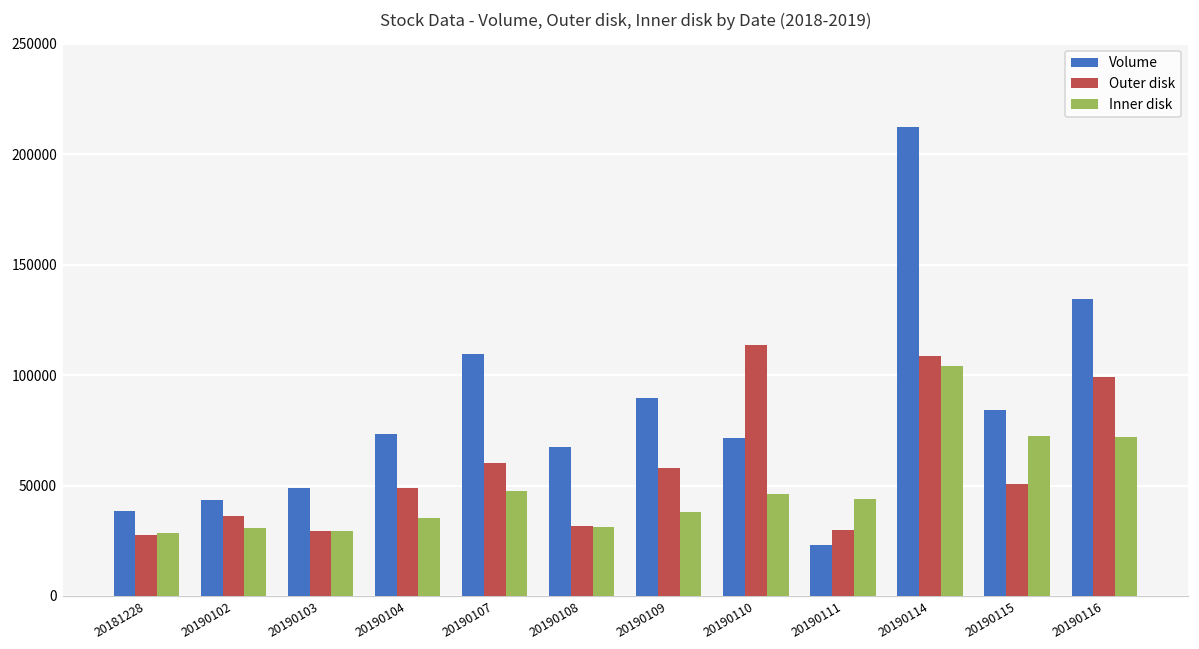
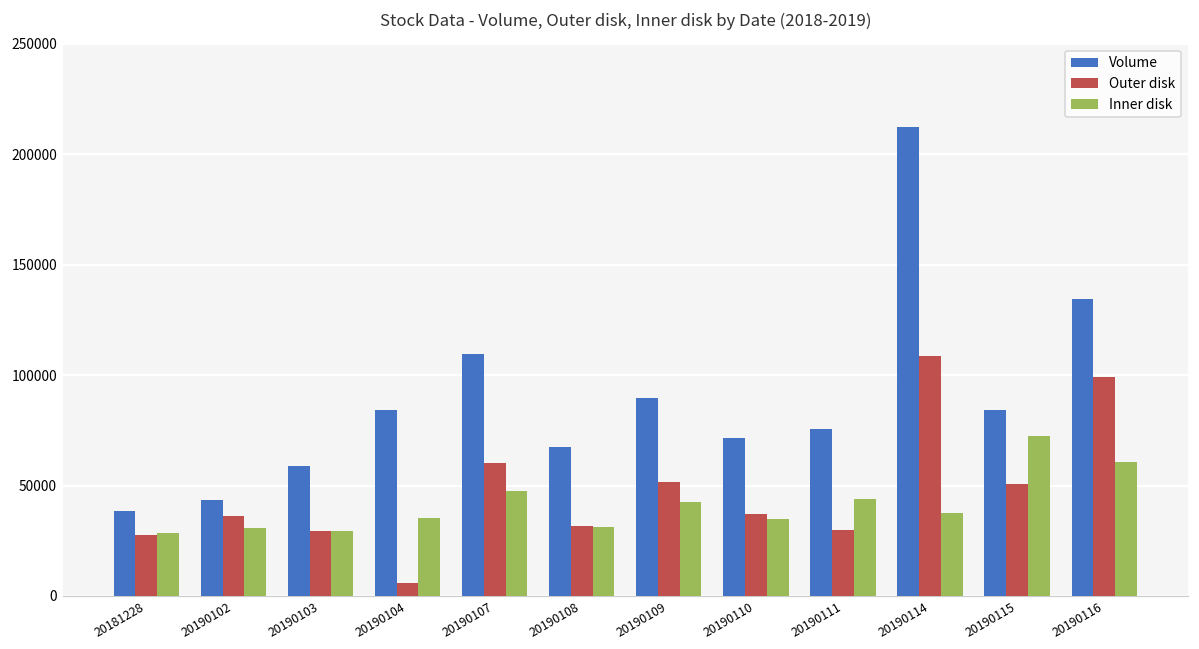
  {
    "Volume": {
      "20181228": 39000,
      "20190102": 43000,
-     "20190103": 49000,
-     "20190104": 74000,
+     "20190103": 59000,
+     "20190104": 84000,
      "20190107": 110000,
      "20190108": 68000,
      "20190109": 90000,
      "20190110": 72000,
-     "20190111": 23000,
+     "20190111": 76000,
      "20190114": 213000,
      "20190115": 84000,
      "20190116": 135000
    },
    "Outer disk": {
      "20181228": 28000,
      "20190102": 36000,
      "20190103": 29000,
-     "20190104": 49000,
+     "20190104": 6000,
      "20190107": 60000,
      "20190108": 32000,
-     "20190109": 58000,
-     "20190110": 114000,
+     "20190109": 52000,
+     "20190110": 37000,
      "20190111": 30000,
      "20190114": 109000,
      "20190115": 51000,
      "20190116": 99000
    },
    "Inner disk": {
      "20181228": 28000,
      "20190102": 31000,
      "20190103": 29000,
      "20190104": 35000,
      "20190107": 48000,
      "20190108": 31000,
-     "20190109": 38000,
-     "20190110": 46000,
+     "20190109": 43000,
+     "20190110": 35000,
      "20190111": 44000,
-     "20190114": 104000,
+     "20190114": 37000,
      "20190115": 72000,
-     "20190116": 72000
+     "20190116": 61000
    }
  }
